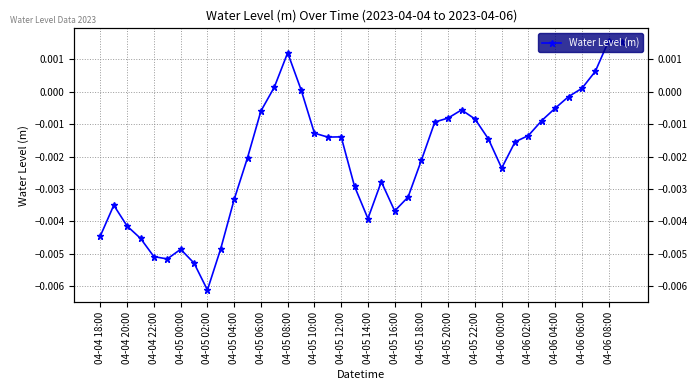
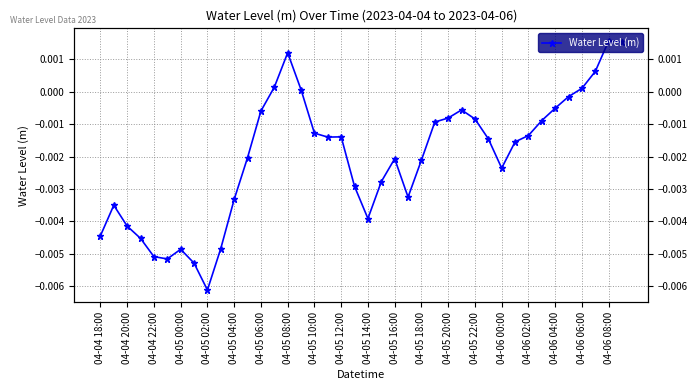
  {
    "04-04 18:00": -0.0044,
    "04-04 20:00": -0.0041,
    "04-04 22:00": -0.0051,
    "04-05 00:00": -0.0049,
    "04-05 02:00": -0.0061,
    "04-05 04:00": -0.0033,
    "04-05 06:00": -0.0006,
    "04-05 08:00": 0.0012,
    "04-05 10:00": -0.0013,
    "04-05 12:00": -0.0014,
    "04-05 14:00": -0.0039,
-   "04-05 16:00": -0.0037,
+   "04-05 16:00": -0.0021,
    "04-05 18:00": -0.0021,
    "04-05 20:00": -0.0008,
    "04-05 22:00": -0.0008,
    "04-06 00:00": -0.0024,
    "04-06 02:00": -0.0013,
    "04-06 04:00": -0.0005,
    "04-06 06:00": 0.0001
  }
